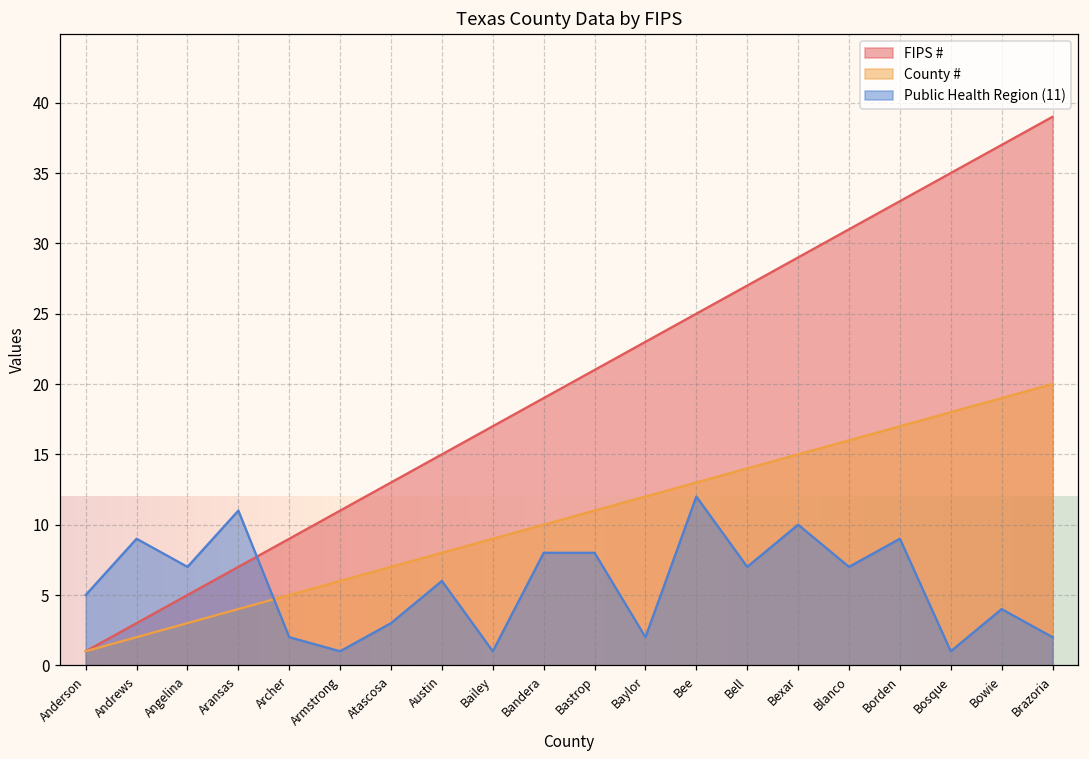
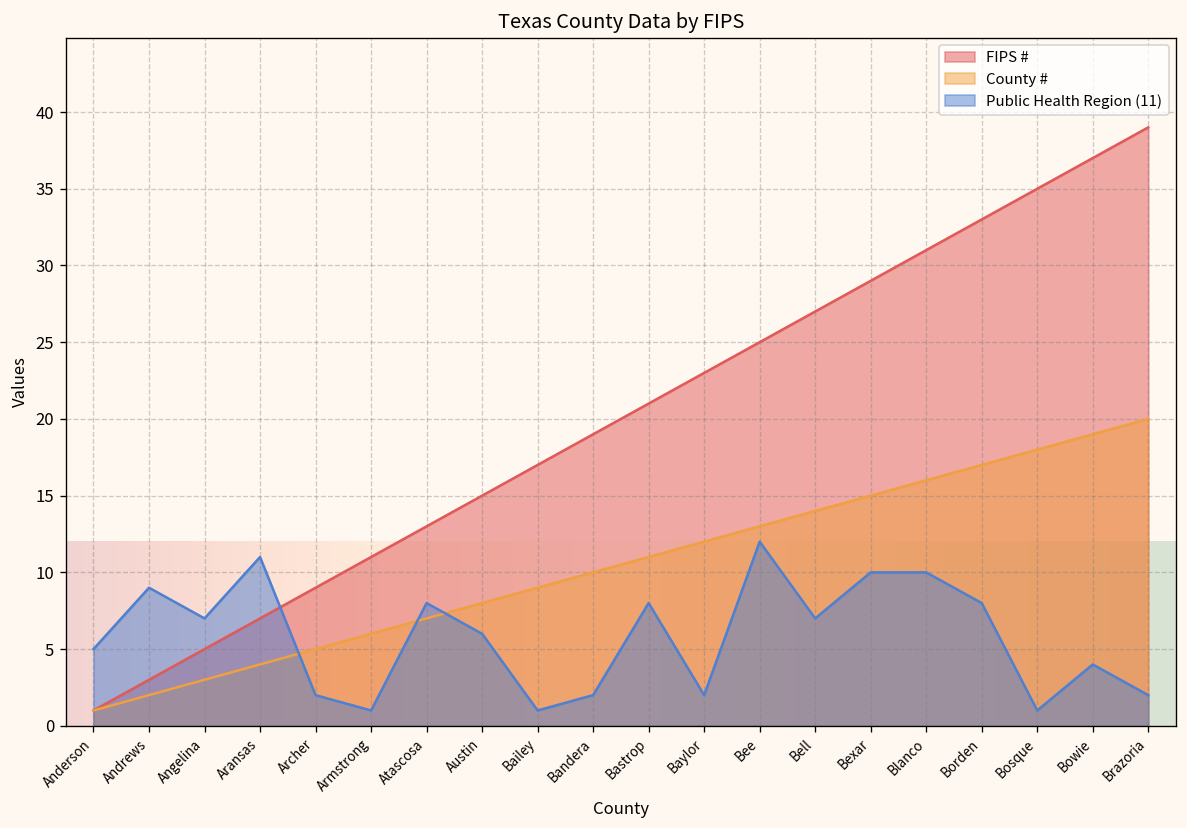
  {
    "Public Health Region (11)": {
      "Anderson": 5,
      "Andrews": 9,
      "Angelina": 7,
      "Aransas": 11,
      "Archer": 2,
      "Armstrong": 1,
-     "Atascosa": 3,
+     "Atascosa": 8,
      "Austin": 6,
      "Bailey": 1,
-     "Bandera": 8,
+     "Bandera": 2,
      "Bastrop": 8,
      "Baylor": 2,
      "Bee": 12,
      "Bell": 7,
      "Bexar": 10,
-     "Blanco": 7,
-     "Borden": 9,
+     "Blanco": 10,
+     "Borden": 8,
      "Bosque": 1,
      "Bowie": 4,
      "Brazoria": 2
    }
  }
